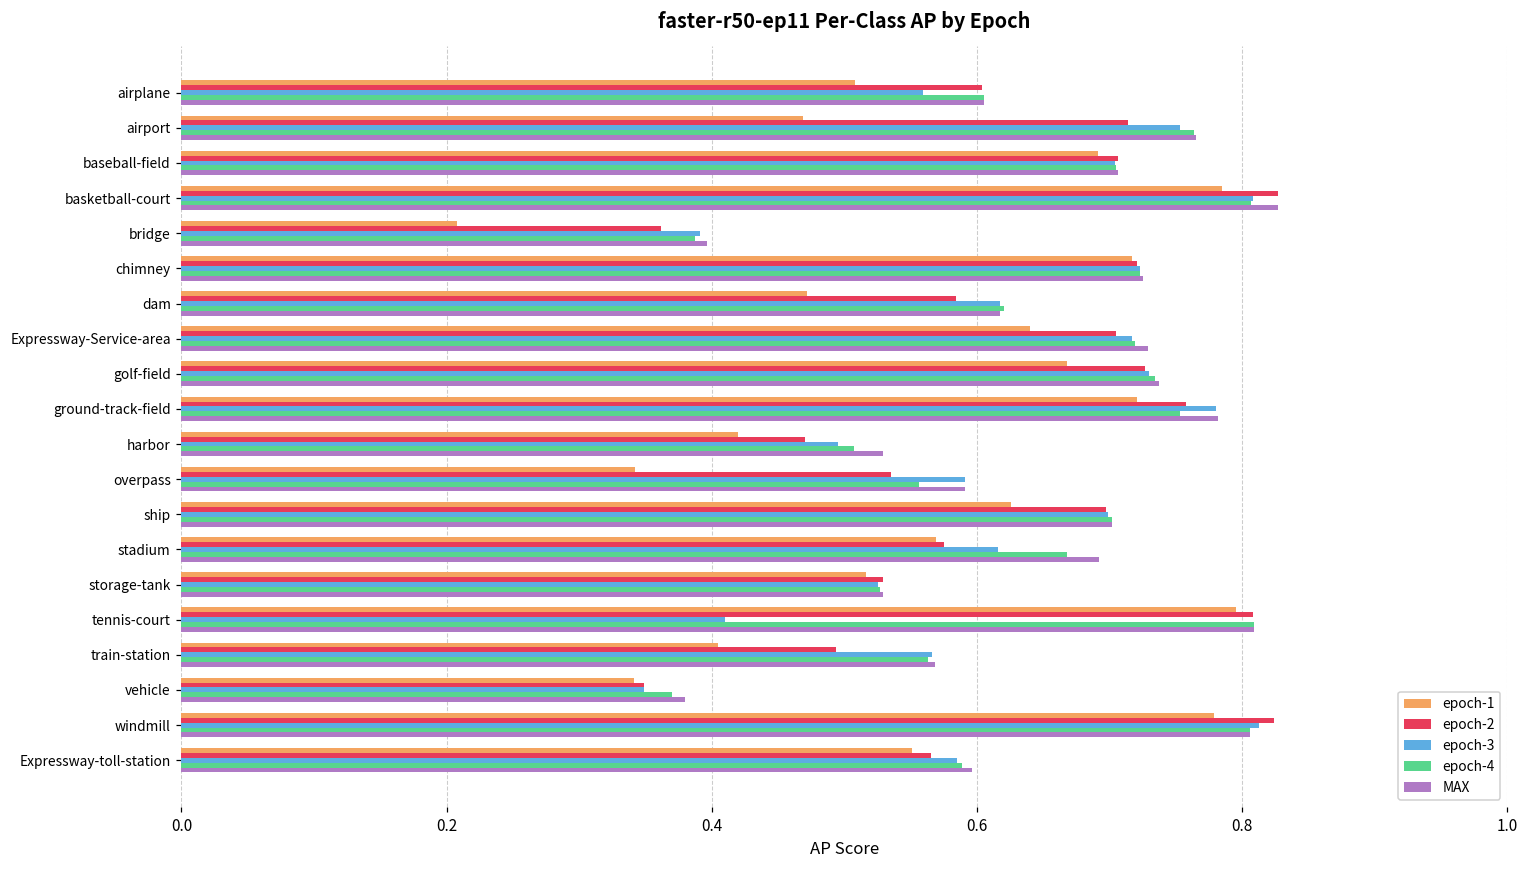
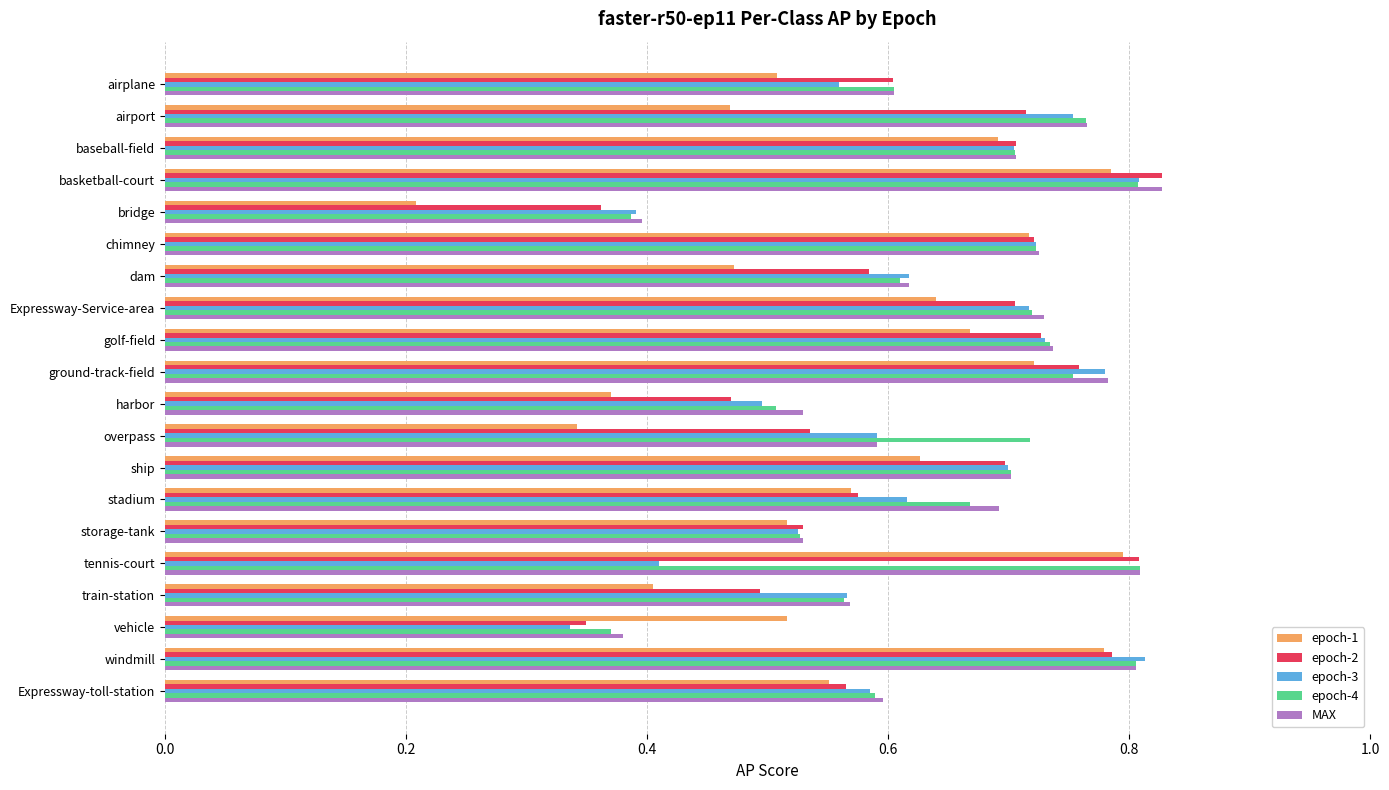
  {
    "epoch-1": {
      "airplane": 0.508,
      "airport": 0.469,
      "baseball-field": 0.691,
      "basketball-court": 0.785,
      "bridge": 0.208,
      "chimney": 0.717,
      "dam": 0.472,
      "Expressway-Service-area": 0.640,
      "golf-field": 0.668,
      "ground-track-field": 0.721,
-     "harbor": 0.42,
+     "harbor": 0.37,
      "overpass": 0.342,
      "ship": 0.626,
      "stadium": 0.569,
      "storage-tank": 0.516,
      "tennis-court": 0.795,
      "train-station": 0.405,
-     "vehicle": 0.341,
+     "vehicle": 0.516,
      "windmill": 0.779,
      "Expressway-toll-station": 0.551
    },
    "epoch-2": {
      "airplane": 0.604,
      "airport": 0.714,
      "baseball-field": 0.706,
      "basketball-court": 0.827,
      "bridge": 0.362,
      "chimney": 0.721,
      "dam": 0.584,
      "Expressway-Service-area": 0.705,
      "golf-field": 0.727,
      "ground-track-field": 0.758,
      "harbor": 0.470,
      "overpass": 0.535,
      "ship": 0.697,
      "stadium": 0.575,
      "storage-tank": 0.529,
      "tennis-court": 0.808,
      "train-station": 0.494,
      "vehicle": 0.349,
-     "windmill": 0.824,
+     "windmill": 0.786,
      "Expressway-toll-station": 0.565
    },
    "epoch-3": {
      "airplane": 0.559,
      "airport": 0.753,
      "baseball-field": 0.704,
      "basketball-court": 0.808,
      "bridge": 0.391,
      "chimney": 0.723,
      "dam": 0.617,
      "Expressway-Service-area": 0.717,
      "golf-field": 0.730,
      "ground-track-field": 0.780,
      "harbor": 0.495,
      "overpass": 0.591,
      "ship": 0.699,
      "stadium": 0.616,
      "storage-tank": 0.525,
      "tennis-court": 0.410,
      "train-station": 0.566,
-     "vehicle": 0.349,
+     "vehicle": 0.336,
      "windmill": 0.813,
      "Expressway-toll-station": 0.585
    },
    "epoch-4": {
      "airplane": 0.605,
      "airport": 0.764,
      "baseball-field": 0.705,
      "basketball-court": 0.807,
      "bridge": 0.387,
      "chimney": 0.723,
-     "dam": 0.62,
+     "dam": 0.61,
      "Expressway-Service-area": 0.719,
      "golf-field": 0.734,
      "ground-track-field": 0.753,
      "harbor": 0.507,
-     "overpass": 0.556,
+     "overpass": 0.718,
      "ship": 0.702,
      "stadium": 0.668,
      "storage-tank": 0.527,
      "tennis-court": 0.809,
      "train-station": 0.563,
      "vehicle": 0.370,
      "windmill": 0.806,
      "Expressway-toll-station": 0.589
    },
    "MAX": {
      "airplane": 0.605,
      "airport": 0.765,
      "baseball-field": 0.706,
      "basketball-court": 0.827,
      "bridge": 0.396,
      "chimney": 0.725,
      "dam": 0.617,
      "Expressway-Service-area": 0.729,
      "golf-field": 0.737,
      "ground-track-field": 0.782,
      "harbor": 0.529,
      "overpass": 0.591,
      "ship": 0.702,
      "stadium": 0.692,
      "storage-tank": 0.529,
      "tennis-court": 0.809,
      "train-station": 0.568,
      "vehicle": 0.380,
      "windmill": 0.806,
      "Expressway-toll-station": 0.596
    }
  }
